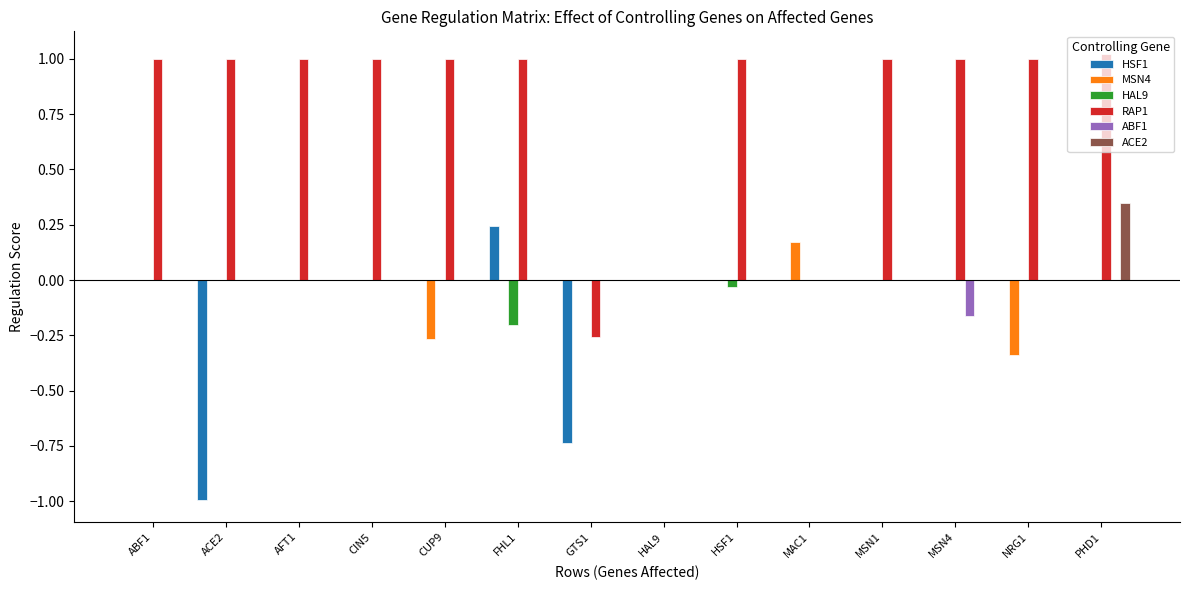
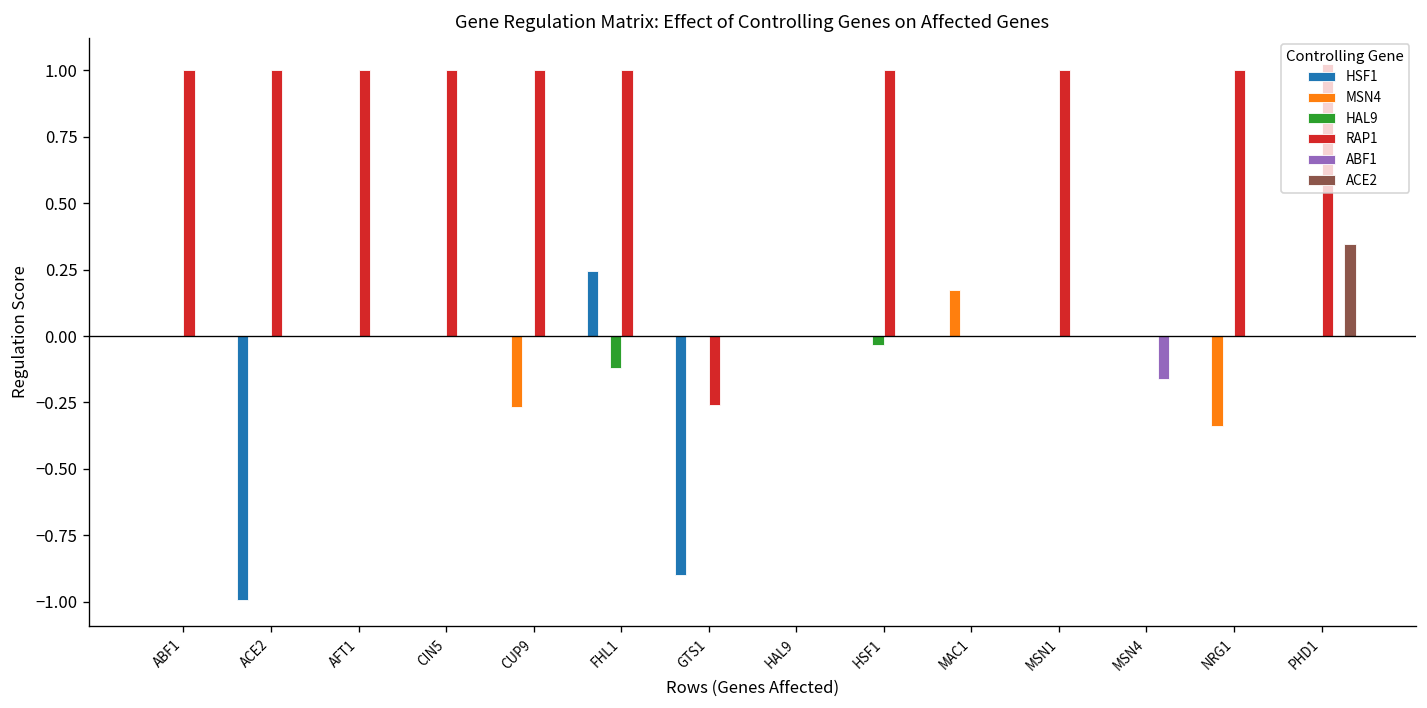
  {
    "HSF1": {
      "ABF1": 0.00,
      "ACE2": -0.99,
      "AFT1": 0.00,
      "CIN5": 0.00,
      "CUP9": 0.00,
      "FHL1": 0.25,
-     "GTS1": -0.74,
+     "GTS1": -0.90,
      "HAL9": 0.00,
      "HSF1": 0.00,
      "MAC1": 0.00,
      "MSN1": 0.00,
      "MSN4": 0.00,
      "NRG1": 0.00,
      "PHD1": 0.00
    },
    "MSN4": {
      "ABF1": 0.00,
      "ACE2": 0.00,
      "AFT1": 0.00,
      "CIN5": 0.00,
      "CUP9": -0.27,
      "FHL1": 0.00,
      "GTS1": 0.00,
      "HAL9": 0.00,
      "HSF1": 0.00,
      "MAC1": 0.17,
      "MSN1": 0.00,
      "MSN4": 0.00,
      "NRG1": -0.34,
      "PHD1": 0.00
    },
    "HAL9": {
      "ABF1": 0.00,
      "ACE2": 0.00,
      "AFT1": 0.00,
      "CIN5": 0.00,
      "CUP9": 0.00,
-     "FHL1": -0.20,
+     "FHL1": -0.12,
      "GTS1": 0.00,
      "HAL9": 0.00,
      "HSF1": -0.03,
      "MAC1": 0.00,
      "MSN1": 0.00,
      "MSN4": 0.00,
      "NRG1": 0.00,
      "PHD1": 0.00
    },
    "RAP1": {
      "ABF1": 1,
      "ACE2": 1,
      "AFT1": 1,
      "CIN5": 1,
      "CUP9": 1,
      "FHL1": 1,
      "GTS1": -0.26,
      "HAL9": 0,
      "HSF1": 1,
      "MAC1": 0,
      "MSN1": 1,
-     "MSN4": 1,
+     "MSN4": 0,
      "NRG1": 1
    },
    "ABF1": {
      "ABF1": 0.00,
      "ACE2": 0.00,
      "AFT1": 0.00,
      "CIN5": 0.00,
      "CUP9": 0.00,
      "FHL1": 0.00,
      "GTS1": 0.00,
      "HAL9": 0.00,
      "HSF1": 0.00,
      "MAC1": 0.00,
      "MSN1": 0.00,
      "MSN4": -0.16,
      "NRG1": 0.00,
      "PHD1": 0.00
    },
    "ACE2": {
      "ABF1": 0.00,
      "ACE2": 0.00,
      "AFT1": 0.00,
      "CIN5": 0.00,
      "CUP9": 0.00,
      "FHL1": 0.00,
      "GTS1": 0.00,
      "HAL9": 0.00,
      "HSF1": 0.00,
      "MAC1": 0.00,
      "MSN1": 0.00,
      "MSN4": 0.00,
      "NRG1": 0.00,
      "PHD1": 0.35
    }
  }
